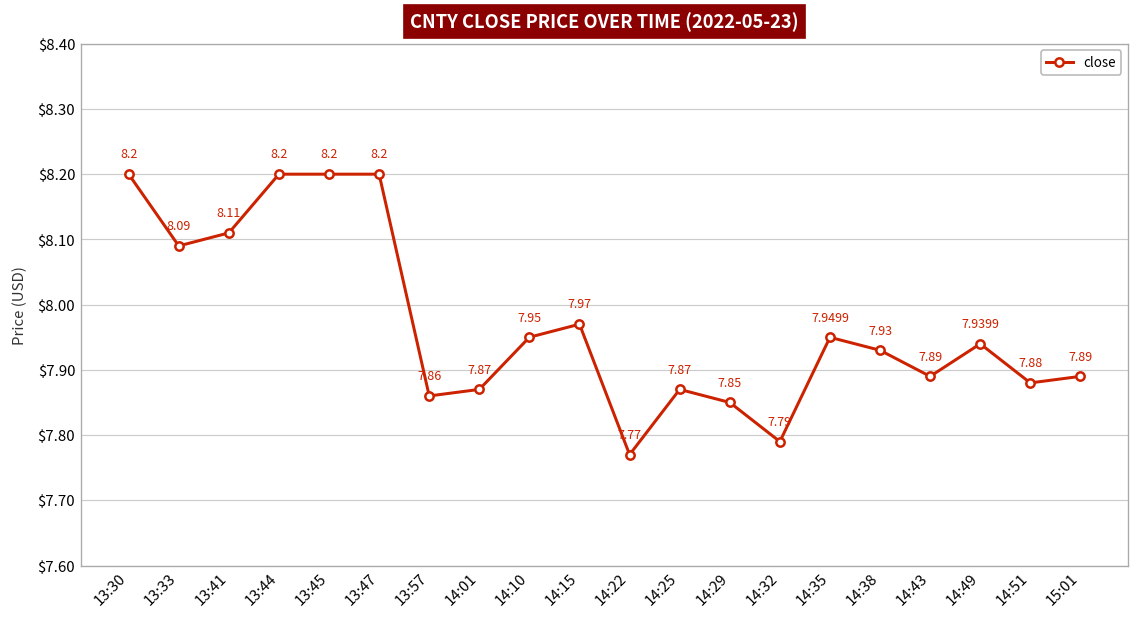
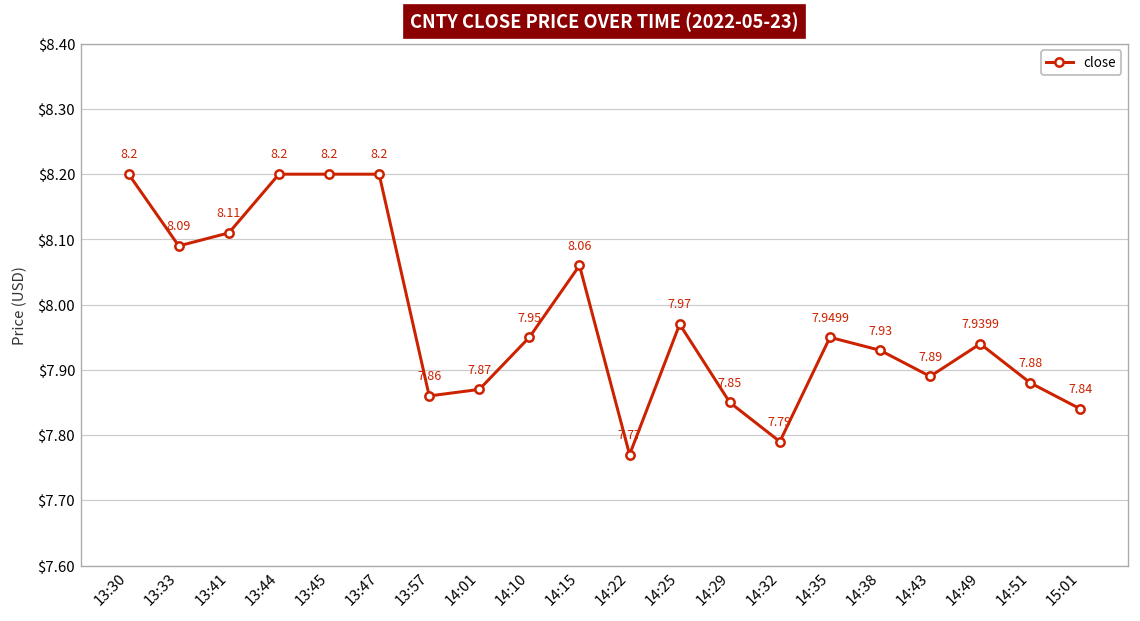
  {
    "13:30": 8.2,
    "13:33": 8.09,
    "13:41": 8.11,
    "13:44": 8.2,
    "13:45": 8.2,
    "13:47": 8.2,
    "13:57": 7.86,
    "14:01": 7.87,
    "14:10": 7.95,
-   "14:15": 7.97,
+   "14:15": 8.06,
    "14:22": 7.77,
-   "14:25": 7.87,
+   "14:25": 7.97,
    "14:29": 7.85,
    "14:32": 7.79,
    "14:35": 7.9499,
    "14:38": 7.93,
    "14:43": 7.89,
    "14:49": 7.9399,
    "14:51": 7.88,
-   "15:01": 7.89
+   "15:01": 7.84
  }
